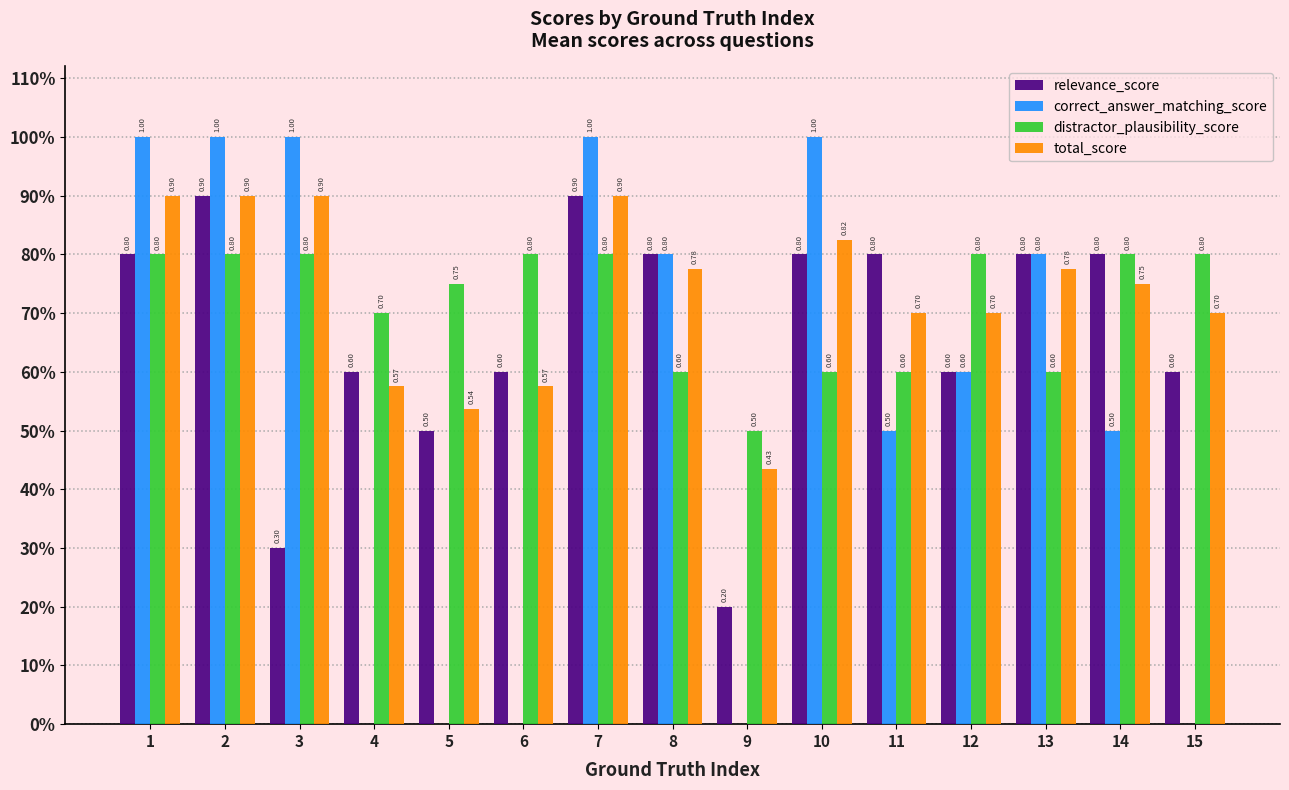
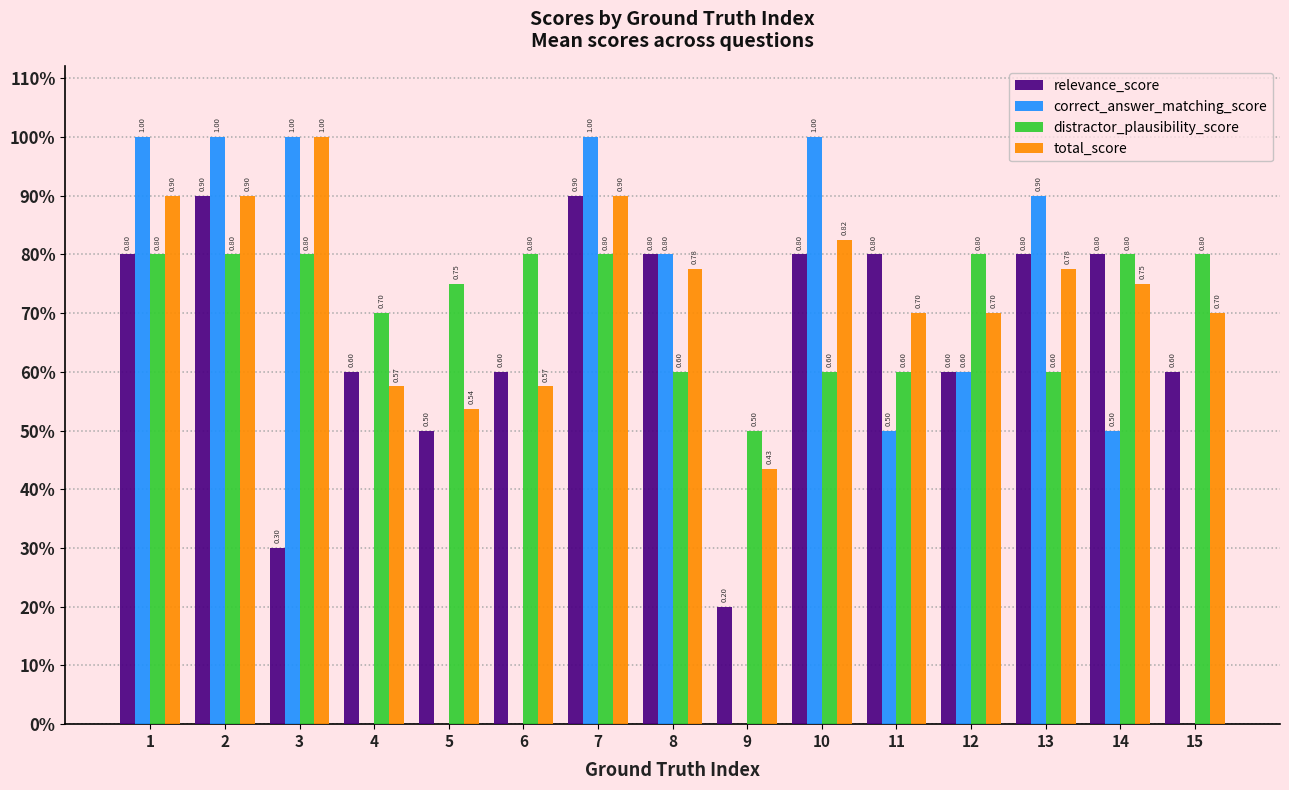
  {
    "relevance_score": {
      "1": 0.80,
      "2": 0.90,
      "3": 0.30,
      "4": 0.60,
      "5": 0.50,
      "6": 0.60,
      "7": 0.90,
      "8": 0.80,
      "9": 0.20,
      "10": 0.80,
      "11": 0.80,
      "12": 0.60,
      "13": 0.80,
      "14": 0.80,
      "15": 0.60
    },
    "correct_answer_matching_score": {
      "1": 1.00,
      "2": 1.00,
      "3": 1.00,
      "7": 1.00,
      "8": 0.80,
      "10": 1.00,
      "11": 0.50,
      "12": 0.60,
-     "13": 0.80,
+     "13": 0.90,
      "14": 0.50
    },
    "distractor_plausibility_score": {
      "1": 0.80,
      "2": 0.80,
      "3": 0.80,
      "4": 0.70,
      "5": 0.75,
      "6": 0.80,
      "7": 0.80,
      "8": 0.60,
      "9": 0.50,
      "10": 0.60,
      "11": 0.60,
      "12": 0.80,
      "13": 0.60,
      "14": 0.80,
      "15": 0.80
    },
    "total_score": {
      "1": 0.90,
      "2": 0.90,
-     "3": 0.90,
+     "3": 1.00,
      "4": 0.57,
      "5": 0.54,
      "6": 0.57,
      "7": 0.90,
      "8": 0.78,
      "9": 0.43,
      "10": 0.82,
      "11": 0.70,
      "12": 0.70,
      "13": 0.78,
      "14": 0.75,
      "15": 0.70
    }
  }
